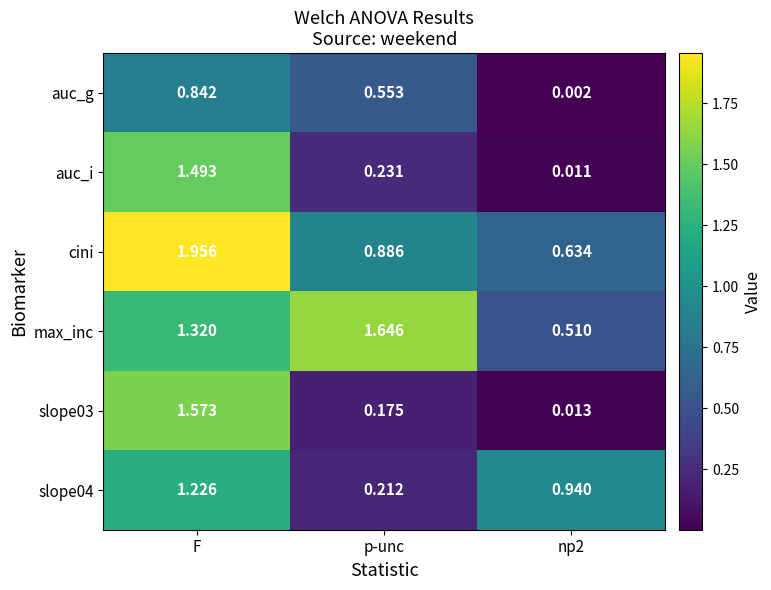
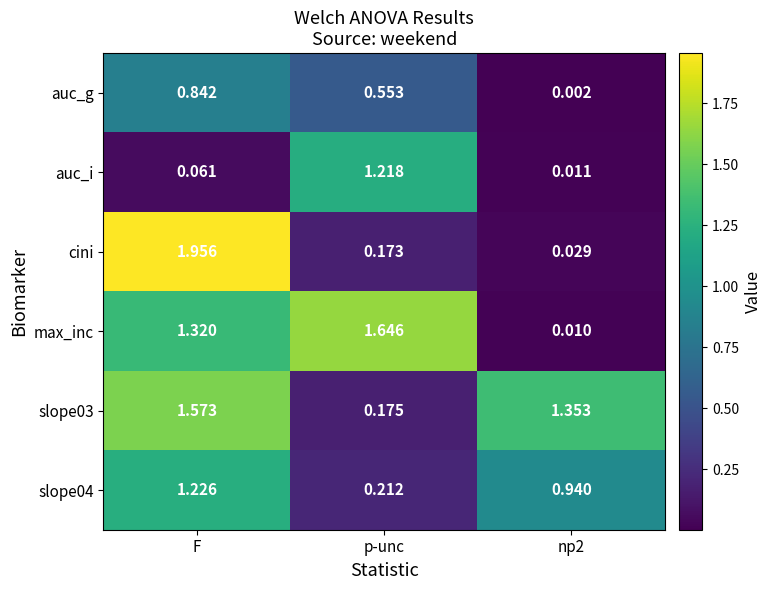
  {
    "auc_g": {
      "F": 0.842,
      "p-unc": 0.553,
      "np2": 0.002
    },
    "auc_i": {
-     "F": 1.493,
-     "p-unc": 0.231,
+     "F": 0.061,
+     "p-unc": 1.218,
      "np2": 0.011
    },
    "cini": {
      "F": 1.956,
-     "p-unc": 0.886,
-     "np2": 0.634
+     "p-unc": 0.173,
+     "np2": 0.029
    },
    "max_inc": {
      "F": 1.320,
      "p-unc": 1.646,
-     "np2": 0.510
+     "np2": 0.010
    },
    "slope03": {
      "F": 1.573,
      "p-unc": 0.175,
-     "np2": 0.013
+     "np2": 1.353
    },
    "slope04": {
      "F": 1.226,
      "p-unc": 0.212,
      "np2": 0.940
    }
  }
